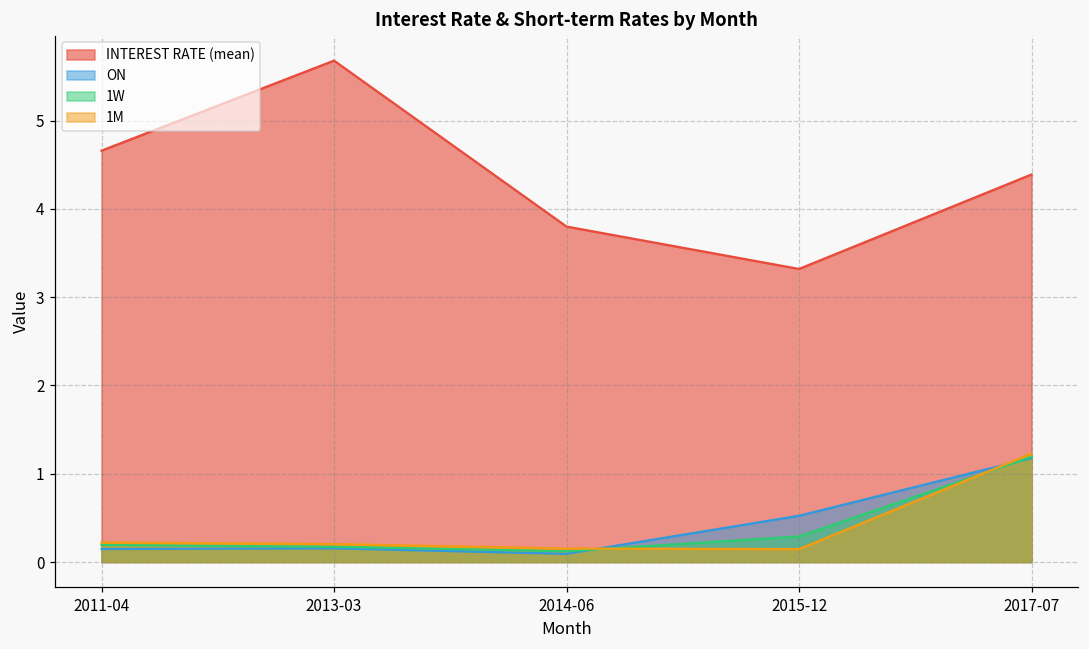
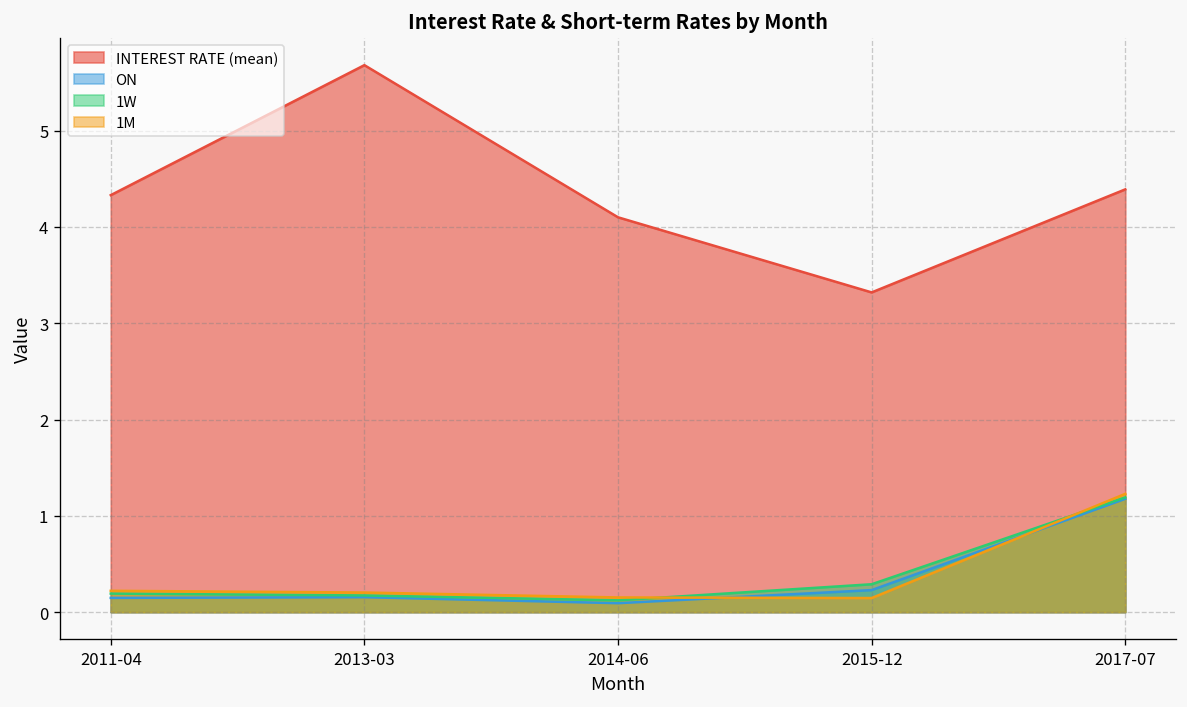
  {
    "INTEREST RATE (mean)": {
-     "2011-04": 4.7,
+     "2011-04": 4.3,
      "2013-03": 5.7,
-     "2014-06": 3.8,
+     "2014-06": 4.1,
      "2015-12": 3.3,
      "2017-07": 4.4
    },
    "ON": {
      "2011-04": 0.1,
-     "2015-12": 0.5
+     "2015-12": 0.2
    },
    "1W": {
      "2015-12": 0.3
    },
    "1M": {
      "2015-12": 0.1,
      "2017-07": 1.2
    }
  }
